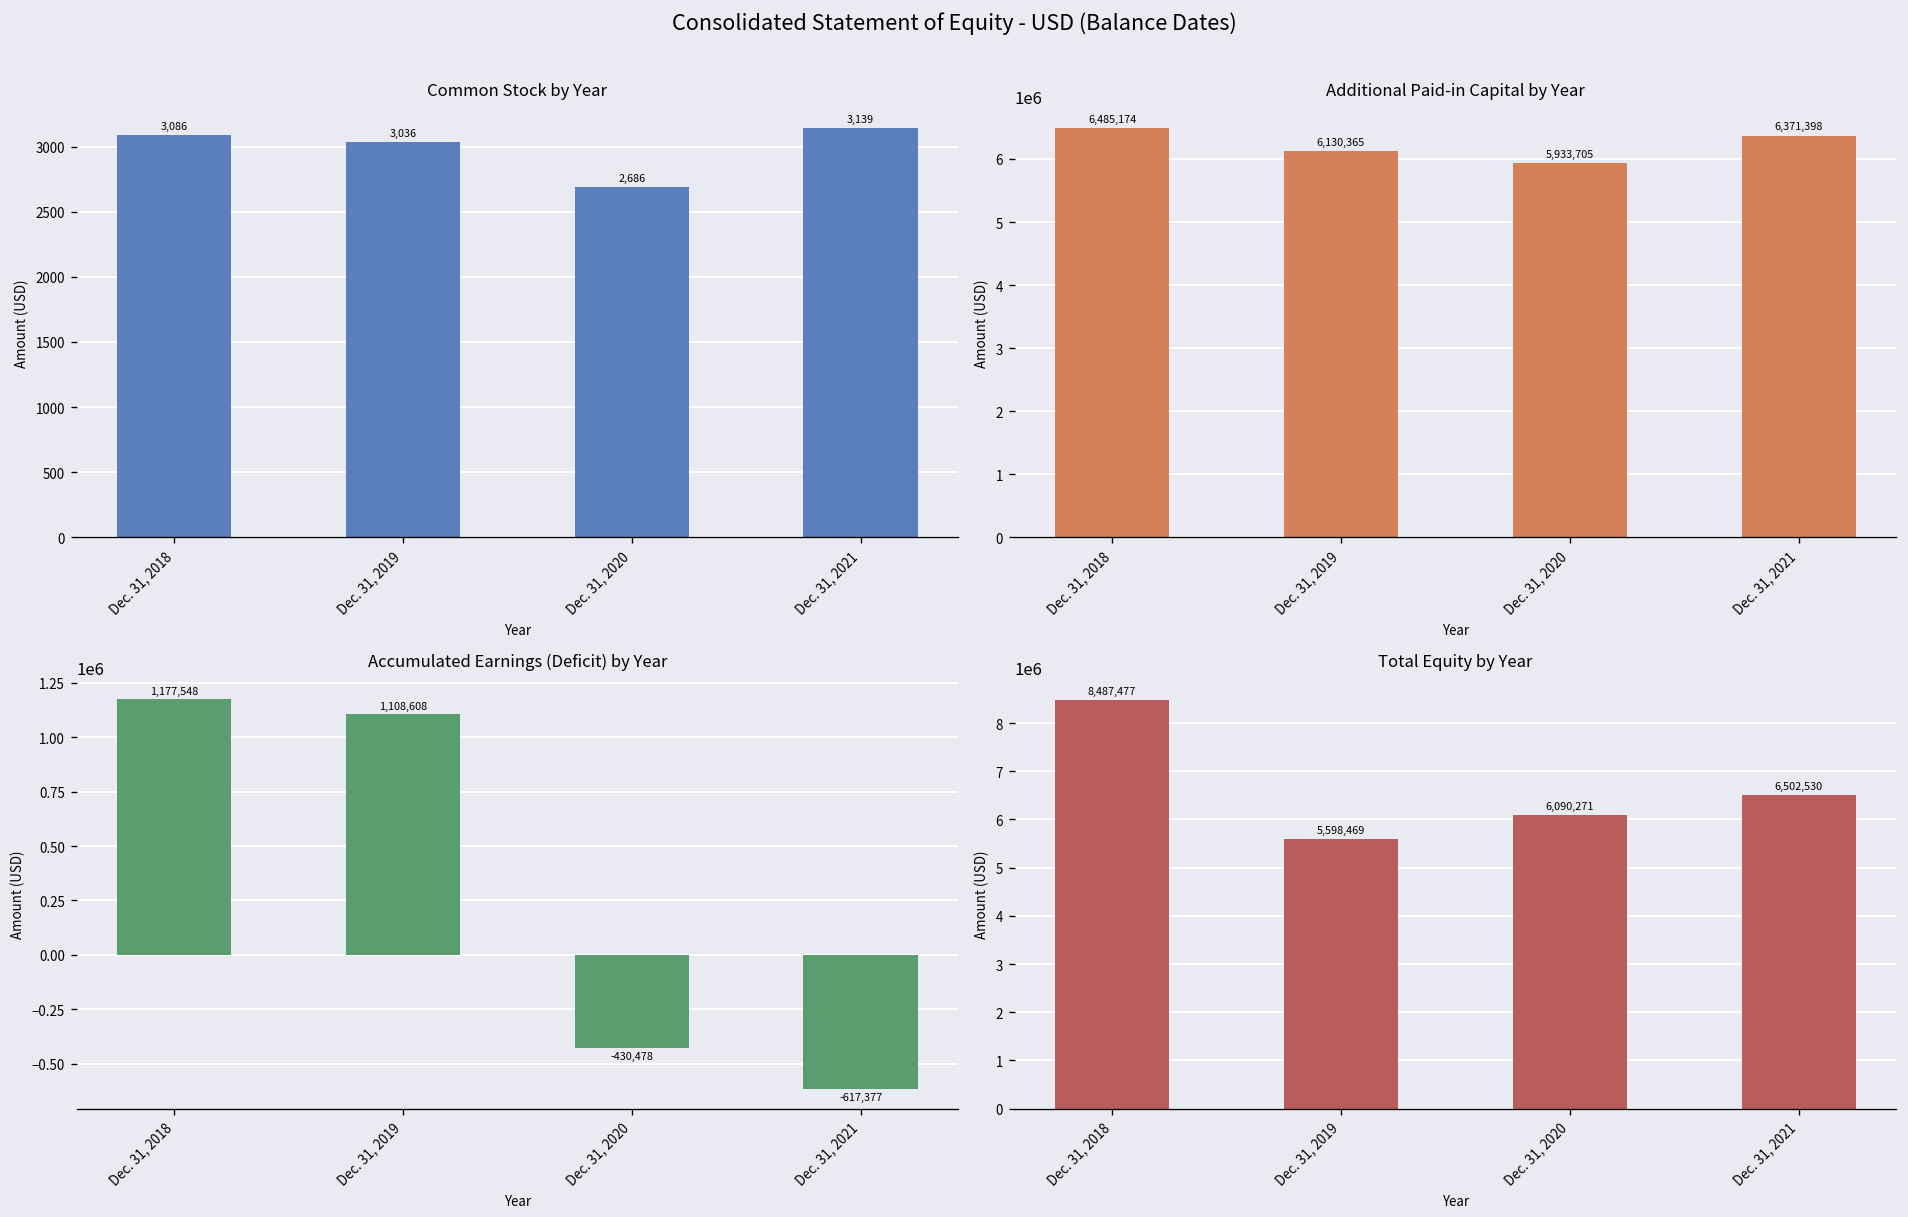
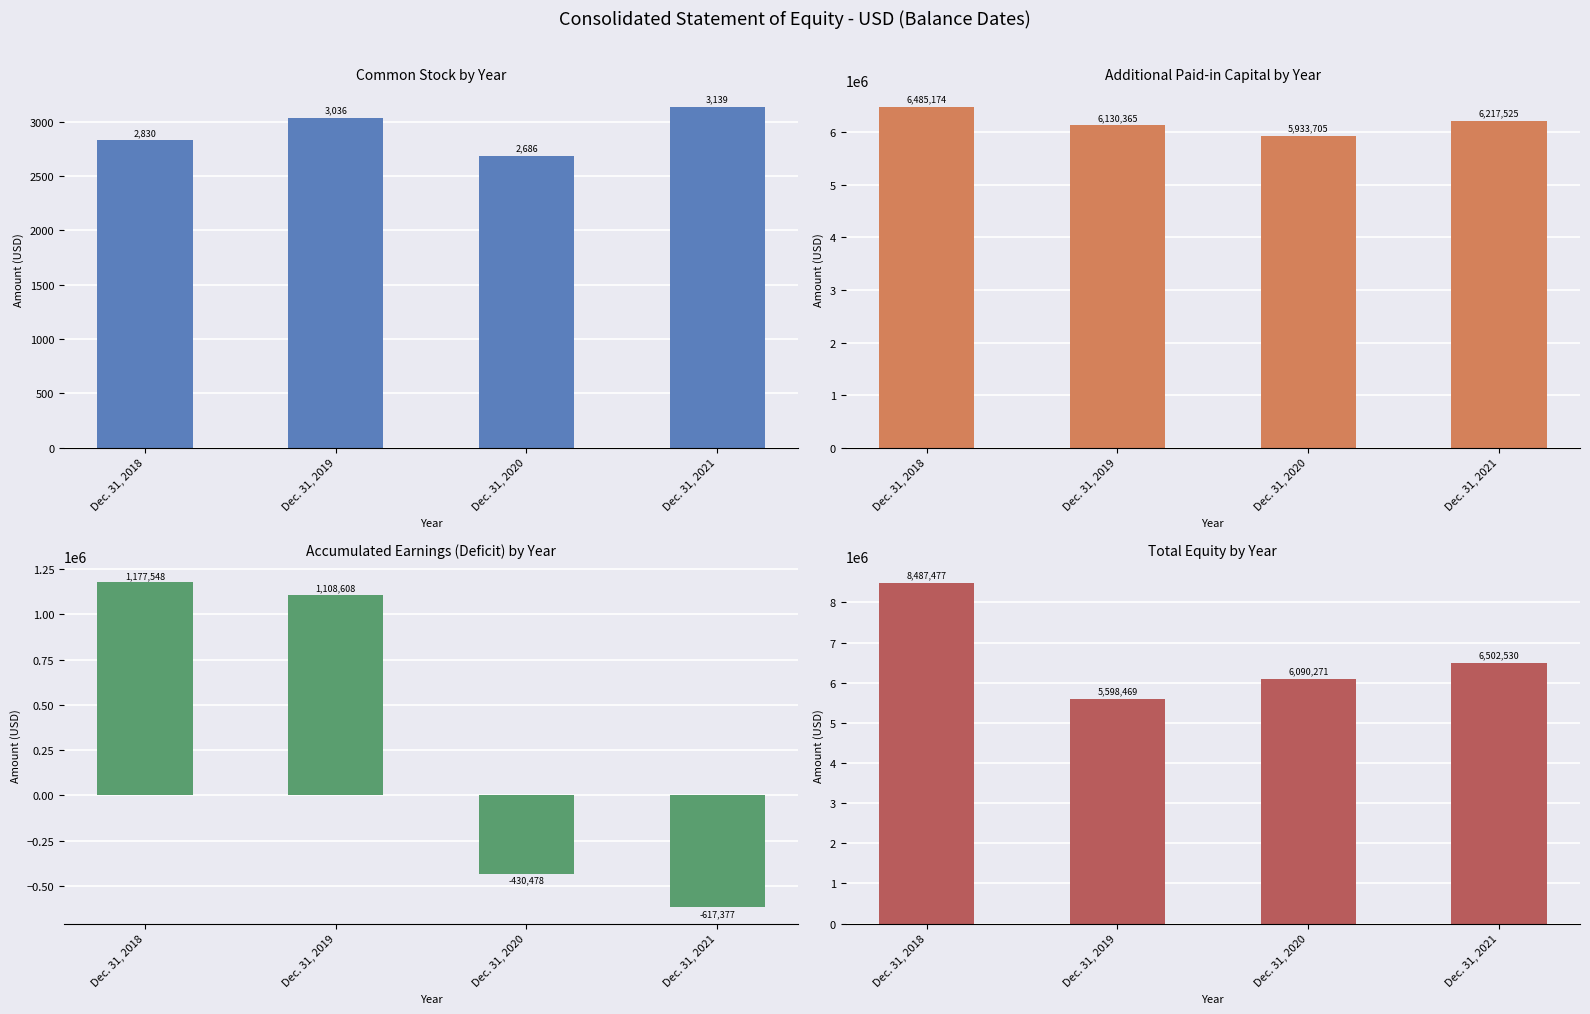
  {
    "Common Stock by Year": {
-     "Dec. 31, 2018": "3,086",
+     "Dec. 31, 2018": "2,830",
      "Dec. 31, 2019": "3,036",
      "Dec. 31, 2020": "2,686",
      "Dec. 31, 2021": "3,139"
    },
    "Additional Paid-in Capital by Year": {
      "Dec. 31, 2018": "6,485,174",
      "Dec. 31, 2019": "6,130,365",
      "Dec. 31, 2020": "5,933,705",
-     "Dec. 31, 2021": "6,371,398"
+     "Dec. 31, 2021": "6,217,525"
    },
    "Accumulated Earnings (Deficit) by Year": {
      "Dec. 31, 2018": "1,177,548",
      "Dec. 31, 2019": "1,108,608",
      "Dec. 31, 2020": "-430,478",
      "Dec. 31, 2021": "-617,377"
    },
    "Total Equity by Year": {
      "Dec. 31, 2018": "8,487,477",
      "Dec. 31, 2019": "5,598,469",
      "Dec. 31, 2020": "6,090,271",
      "Dec. 31, 2021": "6,502,530"
    }
  }
